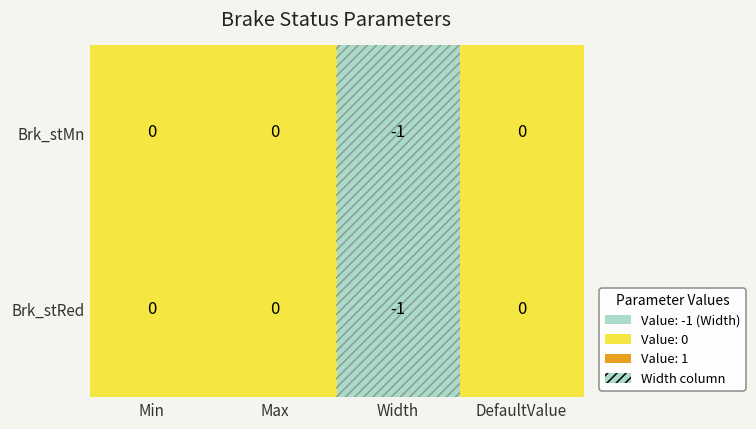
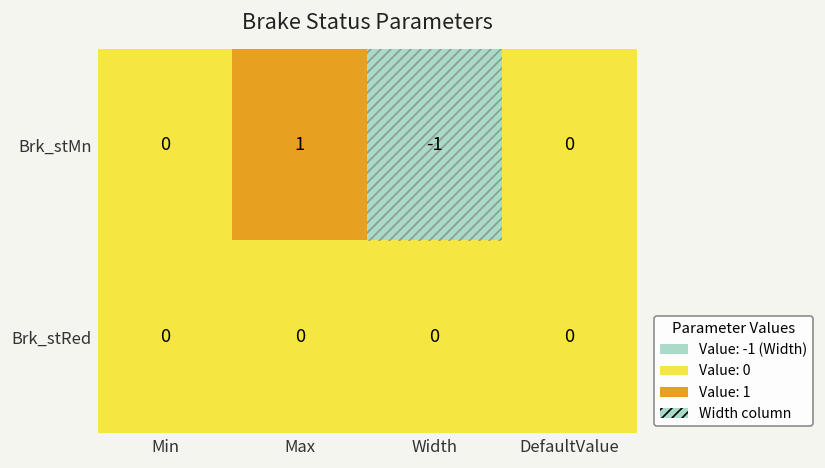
  {
    "Brk_stMn": {
      "Min": 0,
-     "Max": 0,
+     "Max": 1,
      "Width": -1,
      "DefaultValue": 0
    },
    "Brk_stRed": {
      "Min": 0,
      "Max": 0,
-     "Width": -1,
+     "Width": 0,
      "DefaultValue": 0
    }
  }
